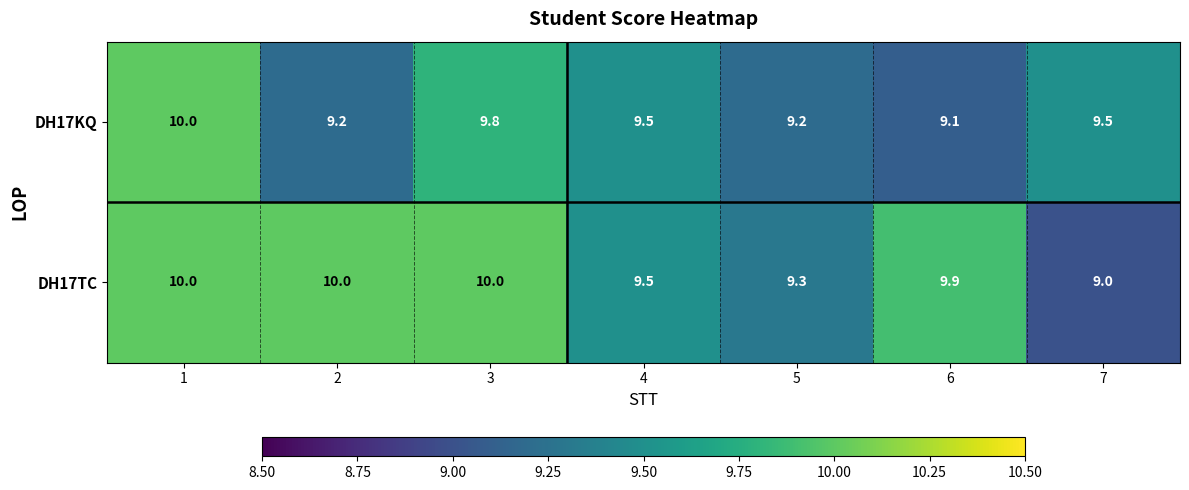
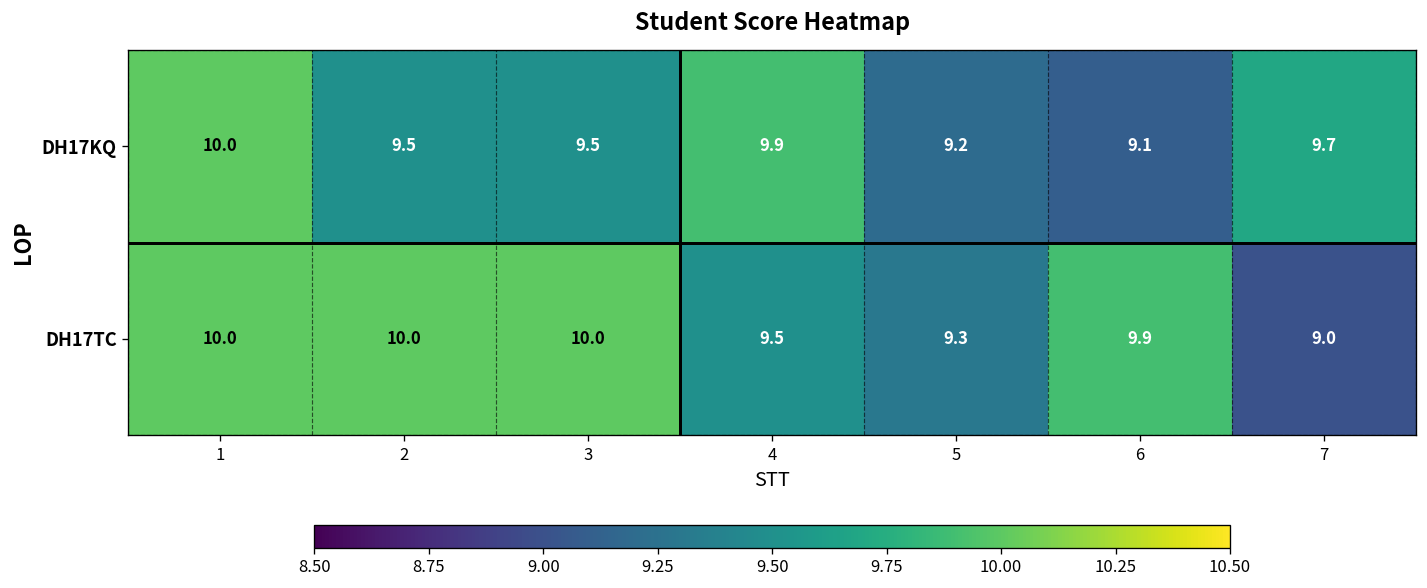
  {
    "DH17KQ": {
      "1": 10.0,
-     "2": 9.2,
-     "3": 9.8,
-     "4": 9.5,
+     "2": 9.5,
+     "3": 9.5,
+     "4": 9.9,
      "5": 9.2,
      "6": 9.1,
-     "7": 9.5
+     "7": 9.7
    },
    "DH17TC": {
      "1": 10.0,
      "2": 10.0,
      "3": 10.0,
      "4": 9.5,
      "5": 9.3,
      "6": 9.9,
      "7": 9.0
    }
  }
